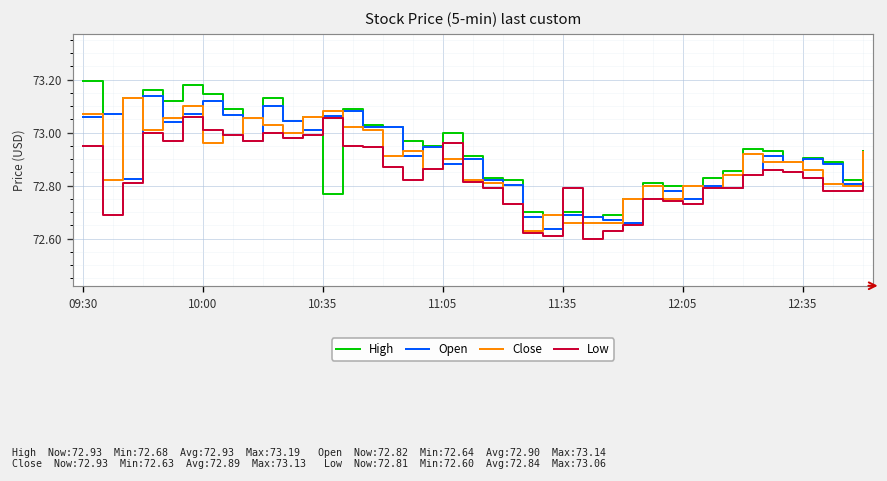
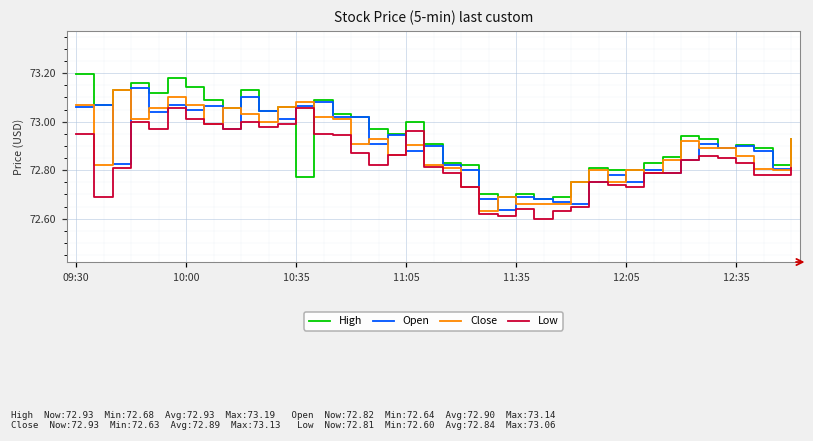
  {
    "High": {
      "09:30": 73.20,
      "10:00": 73.15,
      "10:35": 72.77,
      "11:05": 73.00
    },
    "Open": {
-     "10:00": 73.12,
+     "10:00": 73.05,
      "11:05": 72.88,
      "12:05": 72.75
    },
    "Close": {
-     "10:00": 72.96,
+     "10:00": 73.07,
      "10:35": 73.08,
      "11:05": 72.90,
      "11:35": 72.66,
      "12:35": 72.86
    },
    "Low": {
      "09:30": 72.95,
      "10:00": 73.01,
      "11:05": 72.96,
-     "11:35": 72.79,
+     "11:35": 72.64,
      "12:05": 72.73,
      "12:35": 72.83
    }
  }
